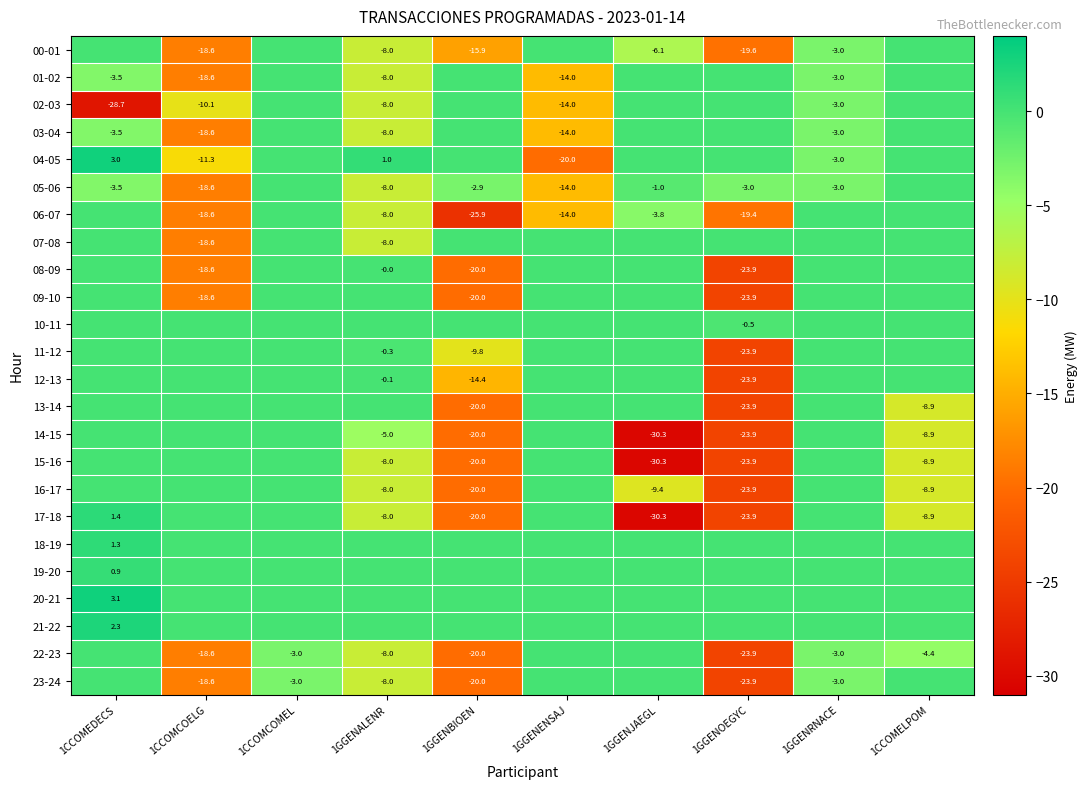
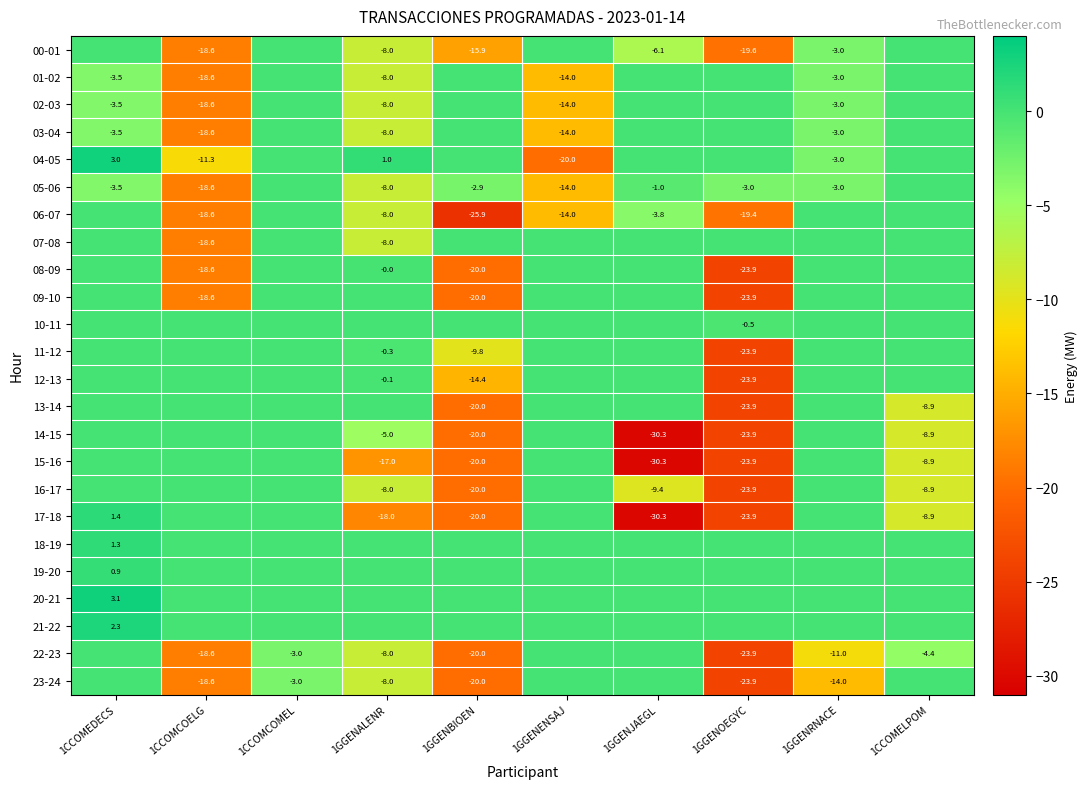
  {
    "00-01": {
      "1CCOMCOELG": -18.6,
      "1GGENALENR": -8.0,
      "1GGENBIOEN": -15.9,
      "1GGENJAEGL": -6.1,
      "1GGENOEGYC": -19.6,
      "1GGENRNACE": -3.0
    },
    "01-02": {
      "1CCOMEDECS": -3.5,
      "1CCOMCOELG": -18.6,
      "1GGENALENR": -8.0,
      "1GGENENSAJ": -14.0,
      "1GGENRNACE": -3.0
    },
    "02-03": {
-     "1CCOMEDECS": -28.7,
-     "1CCOMCOELG": -10.1,
+     "1CCOMEDECS": -3.5,
+     "1CCOMCOELG": -18.6,
      "1GGENALENR": -8.0,
      "1GGENENSAJ": -14.0,
      "1GGENRNACE": -3.0
    },
    "03-04": {
      "1CCOMEDECS": -3.5,
      "1CCOMCOELG": -18.6,
      "1GGENALENR": -8.0,
      "1GGENENSAJ": -14.0,
      "1GGENRNACE": -3.0
    },
    "04-05": {
      "1CCOMEDECS": 3.0,
      "1CCOMCOELG": -11.3,
      "1GGENALENR": 1.0,
      "1GGENENSAJ": -20.0,
      "1GGENRNACE": -3.0
    },
    "05-06": {
      "1CCOMEDECS": -3.5,
      "1CCOMCOELG": -18.6,
      "1GGENALENR": -8.0,
      "1GGENBIOEN": -2.9,
      "1GGENENSAJ": -14.0,
      "1GGENJAEGL": -1.0,
      "1GGENOEGYC": -3.0,
      "1GGENRNACE": -3.0
    },
    "06-07": {
      "1CCOMCOELG": -18.6,
      "1GGENALENR": -8.0,
      "1GGENBIOEN": -25.9,
      "1GGENENSAJ": -14.0,
      "1GGENJAEGL": -3.8,
      "1GGENOEGYC": -19.4
    },
    "07-08": {
      "1CCOMCOELG": -18.6,
      "1GGENALENR": -8.0
    },
    "08-09": {
      "1CCOMCOELG": -18.6,
      "1GGENALENR": -0.0,
      "1GGENBIOEN": -20.0,
      "1GGENOEGYC": -23.9
    },
    "09-10": {
      "1CCOMCOELG": -18.6,
      "1GGENBIOEN": -20.0,
      "1GGENOEGYC": -23.9
    },
    "10-11": {
      "1GGENOEGYC": -0.5
    },
    "11-12": {
      "1GGENALENR": -0.3,
      "1GGENBIOEN": -9.8,
      "1GGENOEGYC": -23.9
    },
    "12-13": {
      "1GGENALENR": -0.1,
      "1GGENBIOEN": -14.4,
      "1GGENOEGYC": -23.9
    },
    "13-14": {
      "1GGENBIOEN": -20.0,
      "1GGENOEGYC": -23.9,
      "1CCOMELPOM": -8.9
    },
    "14-15": {
      "1GGENALENR": -5.0,
      "1GGENBIOEN": -20.0,
      "1GGENJAEGL": -30.3,
      "1GGENOEGYC": -23.9,
      "1CCOMELPOM": -8.9
    },
    "15-16": {
-     "1GGENALENR": -8.0,
+     "1GGENALENR": -17.0,
      "1GGENBIOEN": -20.0,
      "1GGENJAEGL": -30.3,
      "1GGENOEGYC": -23.9,
      "1CCOMELPOM": -8.9
    },
    "16-17": {
      "1GGENALENR": -8.0,
      "1GGENBIOEN": -20.0,
      "1GGENJAEGL": -9.4,
      "1GGENOEGYC": -23.9,
      "1CCOMELPOM": -8.9
    },
    "17-18": {
      "1CCOMEDECS": 1.4,
-     "1GGENALENR": -8.0,
+     "1GGENALENR": -18.0,
      "1GGENBIOEN": -20.0,
      "1GGENJAEGL": -30.3,
      "1GGENOEGYC": -23.9,
      "1CCOMELPOM": -8.9
    },
    "18-19": {
      "1CCOMEDECS": 1.3
    },
    "19-20": {
      "1CCOMEDECS": 0.9
    },
    "20-21": {
      "1CCOMEDECS": 3.1
    },
    "21-22": {
      "1CCOMEDECS": 2.3
    },
    "22-23": {
      "1CCOMCOELG": -18.6,
      "1CCOMCOMEL": -3.0,
      "1GGENALENR": -8.0,
      "1GGENBIOEN": -20.0,
      "1GGENOEGYC": -23.9,
-     "1GGENRNACE": -3.0,
+     "1GGENRNACE": -11.0,
      "1CCOMELPOM": -4.4
    },
    "23-24": {
      "1CCOMCOELG": -18.6,
      "1CCOMCOMEL": -3.0,
      "1GGENALENR": -8.0,
      "1GGENBIOEN": -20.0,
      "1GGENOEGYC": -23.9,
-     "1GGENRNACE": -3.0
+     "1GGENRNACE": -14.0
    }
  }
